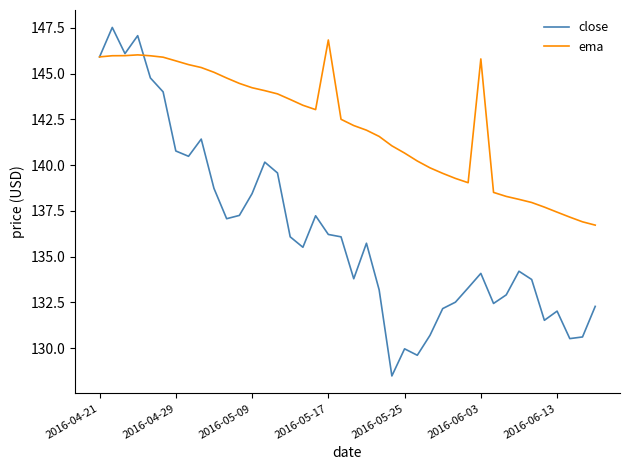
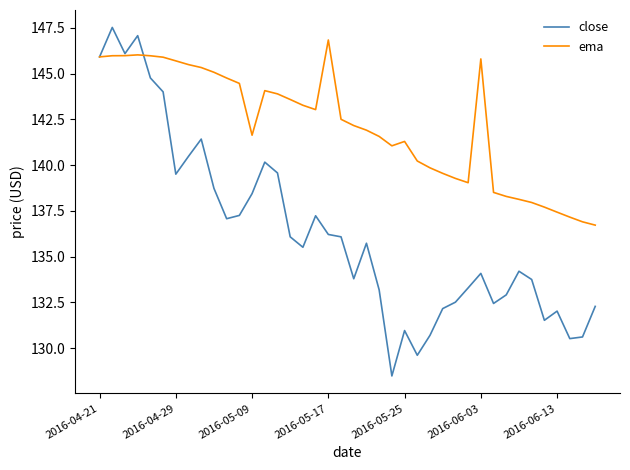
  {
    "close": {
-     "2016-04-29": 140.8,
+     "2016-04-29": 139.5,
      "2016-05-09": 138.4,
      "2016-05-17": 136.2,
-     "2016-05-25": 130.0,
+     "2016-05-25": 131.0,
      "2016-06-03": 134.1,
      "2016-06-13": 132.0
    },
    "ema": {
      "2016-04-29": 145.7,
-     "2016-05-09": 144.2,
+     "2016-05-09": 141.6,
      "2016-05-17": 146.8,
-     "2016-05-25": 140.7,
+     "2016-05-25": 141.3,
      "2016-06-03": 145.8,
      "2016-06-13": 137.4
    }
  }
